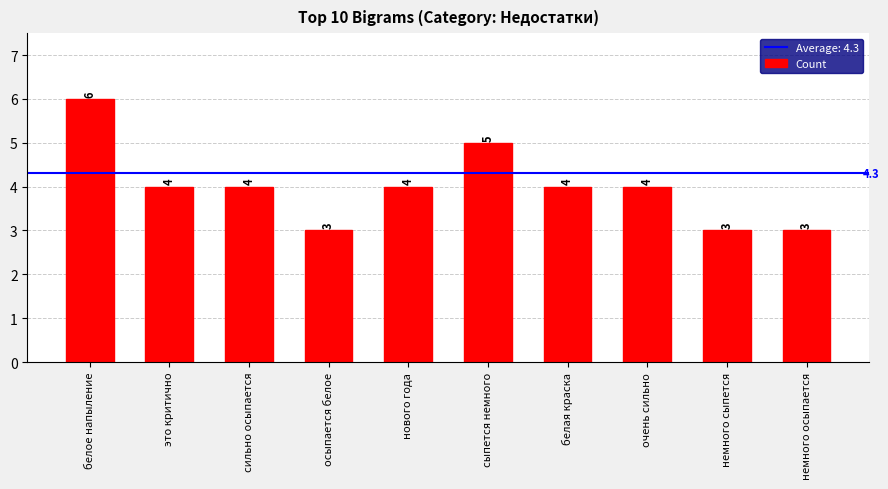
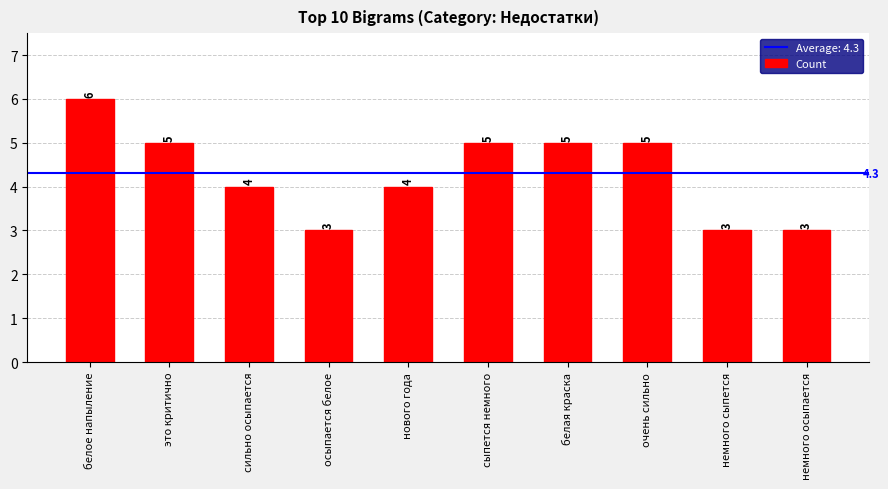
  {
    "белое напыление": 6,
-   "это критично": 4,
+   "это критично": 5,
    "сильно осыпается": 4,
    "осыпается белое": 3,
    "нового года": 4,
    "сыпется немного": 5,
-   "белая краска": 4,
-   "очень сильно": 4,
+   "белая краска": 5,
+   "очень сильно": 5,
    "немного сыпется": 3,
    "немного осыпается": 3
  }
